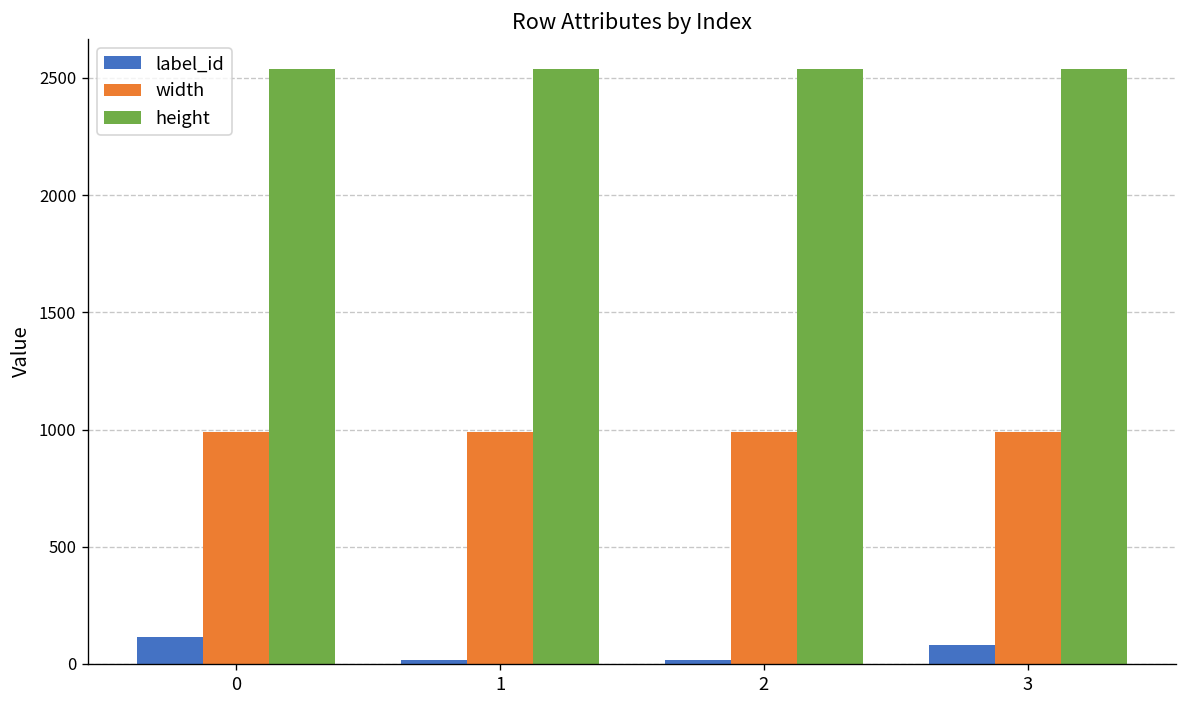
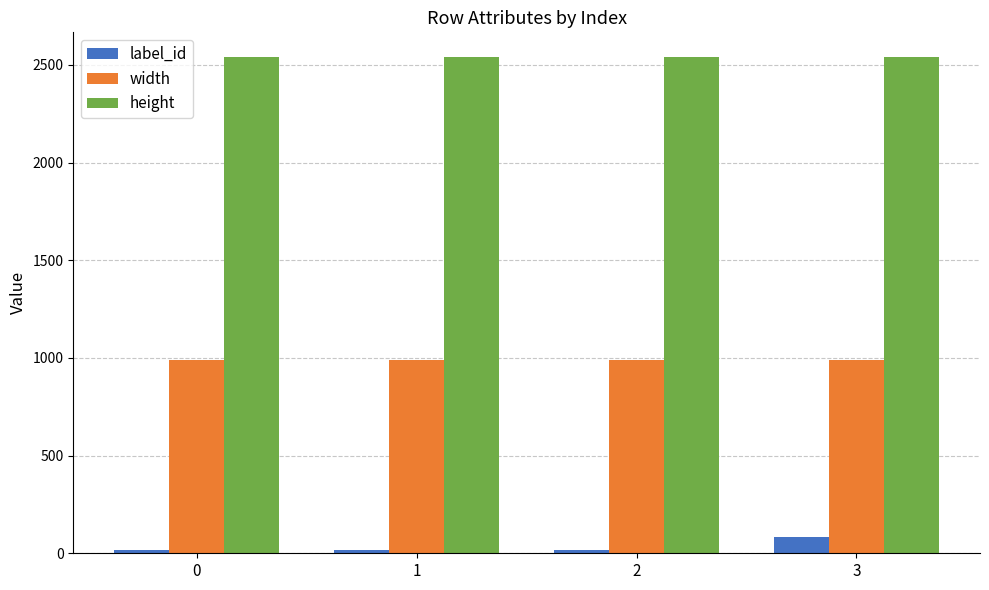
  {
    "label_id": {
-     "0": 110,
+     "0": 20,
      "1": 20,
      "2": 20,
      "3": 80
    },
    "width": {
      "0": 990,
      "1": 990,
      "2": 990,
      "3": 990
    },
    "height": {
      "0": 2540,
      "1": 2540,
      "2": 2540,
      "3": 2540
    }
  }
